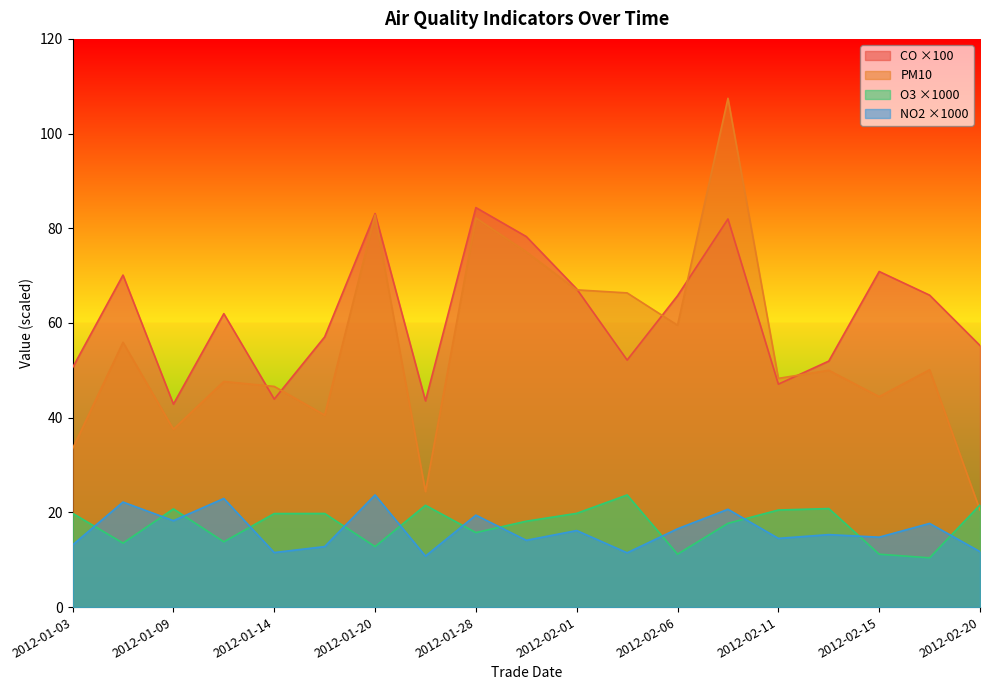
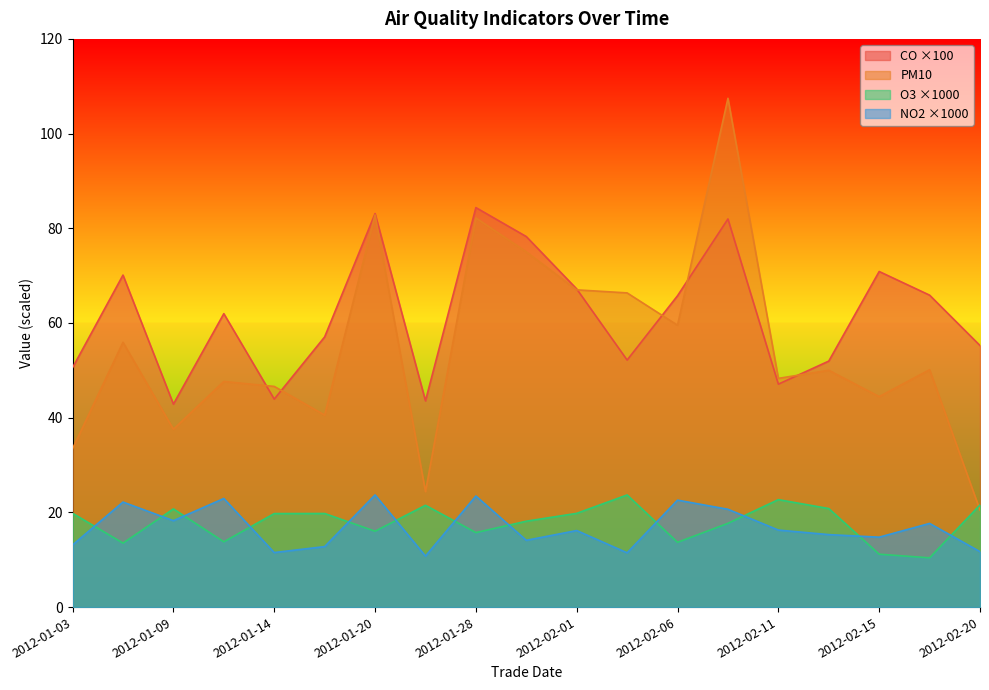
  {
    "O3 ×1000": {
      "2012-01-03": 20,
      "2012-01-09": 21,
      "2012-01-14": 20,
-     "2012-01-20": 13,
+     "2012-01-20": 16,
      "2012-01-28": 16,
      "2012-02-01": 20,
-     "2012-02-06": 11,
-     "2012-02-11": 21,
+     "2012-02-06": 14,
+     "2012-02-11": 23,
      "2012-02-15": 11,
      "2012-02-20": 22
    },
    "NO2 ×1000": {
      "2012-01-03": 13,
      "2012-01-09": 18,
      "2012-01-14": 12,
      "2012-01-20": 24,
-     "2012-01-28": 19,
+     "2012-01-28": 23,
      "2012-02-01": 16,
-     "2012-02-06": 17,
-     "2012-02-11": 15,
+     "2012-02-06": 23,
+     "2012-02-11": 16,
      "2012-02-15": 15,
      "2012-02-20": 12
    }
  }
